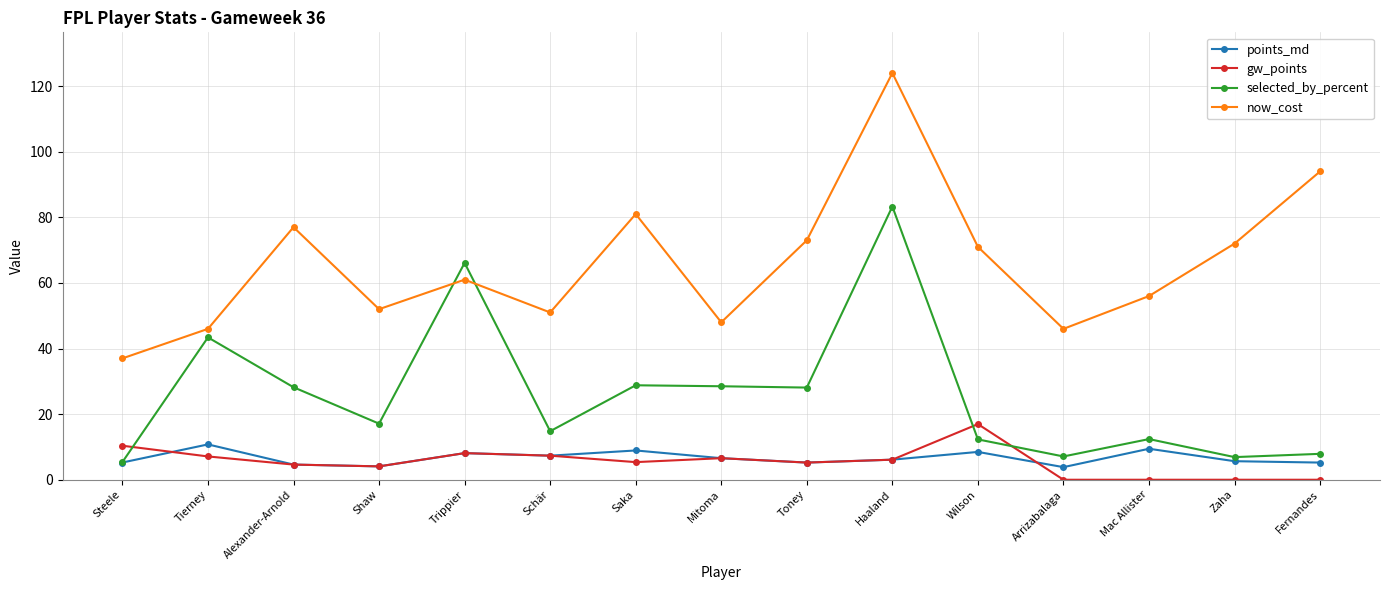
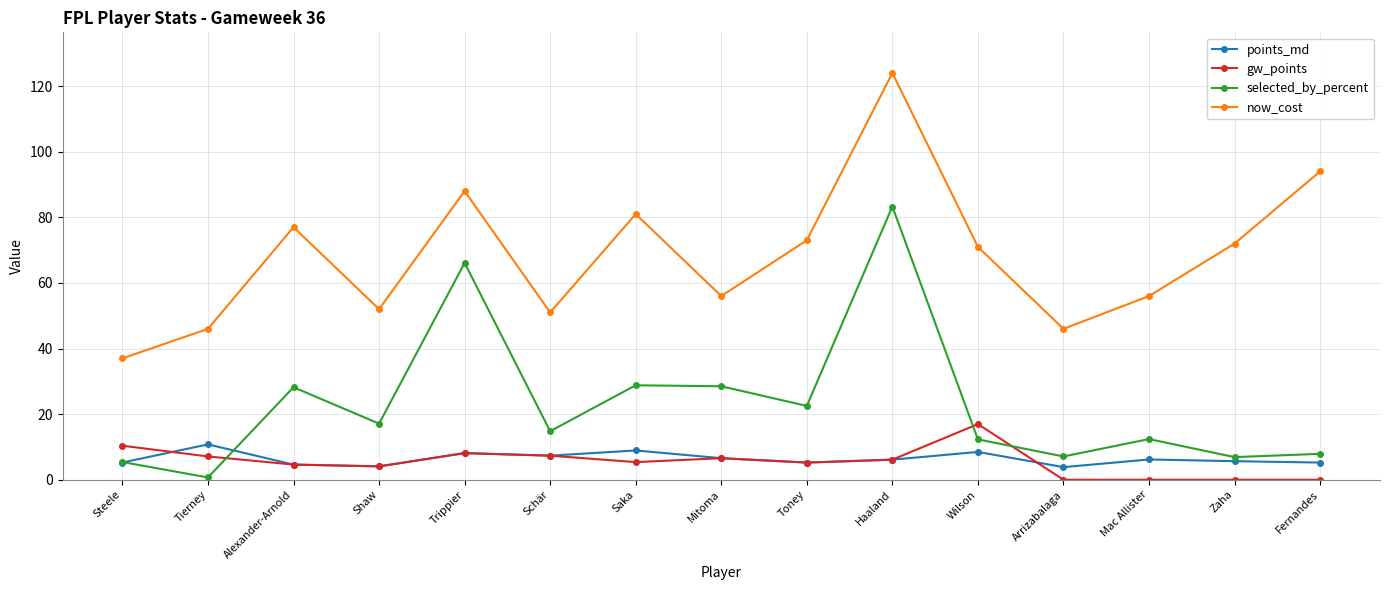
  {
    "points_md": {
      "Tierney": 11,
      "Saka": 9,
      "Wilson": 8,
      "Arrizabalaga": 4,
-     "Mac Allister": 9,
+     "Mac Allister": 6,
      "Zaha": 6,
      "Fernandes": 5
    },
    "gw_points": {
      "Steele": 10,
      "Tierney": 7,
      "Saka": 5,
      "Wilson": 17,
      "Arrizabalaga": 0,
      "Mac Allister": 0,
      "Zaha": 0,
      "Fernandes": 0
    },
    "selected_by_percent": {
-     "Tierney": 43,
+     "Tierney": 1,
      "Alexander-Arnold": 28,
      "Shaw": 17,
      "Trippier": 66,
      "Schär": 15,
      "Saka": 29,
      "Mitoma": 29,
-     "Toney": 28,
+     "Toney": 23,
      "Haaland": 83,
      "Wilson": 12,
      "Arrizabalaga": 7,
      "Mac Allister": 12,
      "Zaha": 7,
      "Fernandes": 8
    },
    "now_cost": {
      "Steele": 37,
      "Tierney": 46,
      "Alexander-Arnold": 77,
      "Shaw": 52,
-     "Trippier": 61,
+     "Trippier": 88,
      "Schär": 51,
      "Saka": 81,
-     "Mitoma": 48,
+     "Mitoma": 56,
      "Toney": 73,
      "Haaland": 124,
      "Wilson": 71,
      "Arrizabalaga": 46,
      "Mac Allister": 56,
      "Zaha": 72,
      "Fernandes": 94
    }
  }
